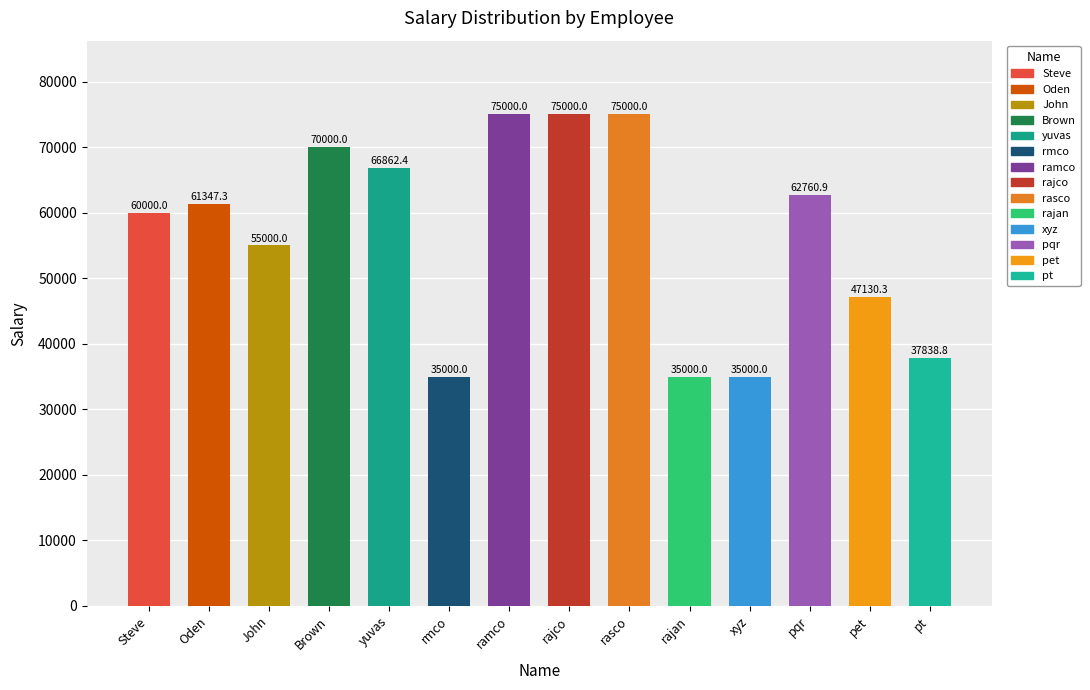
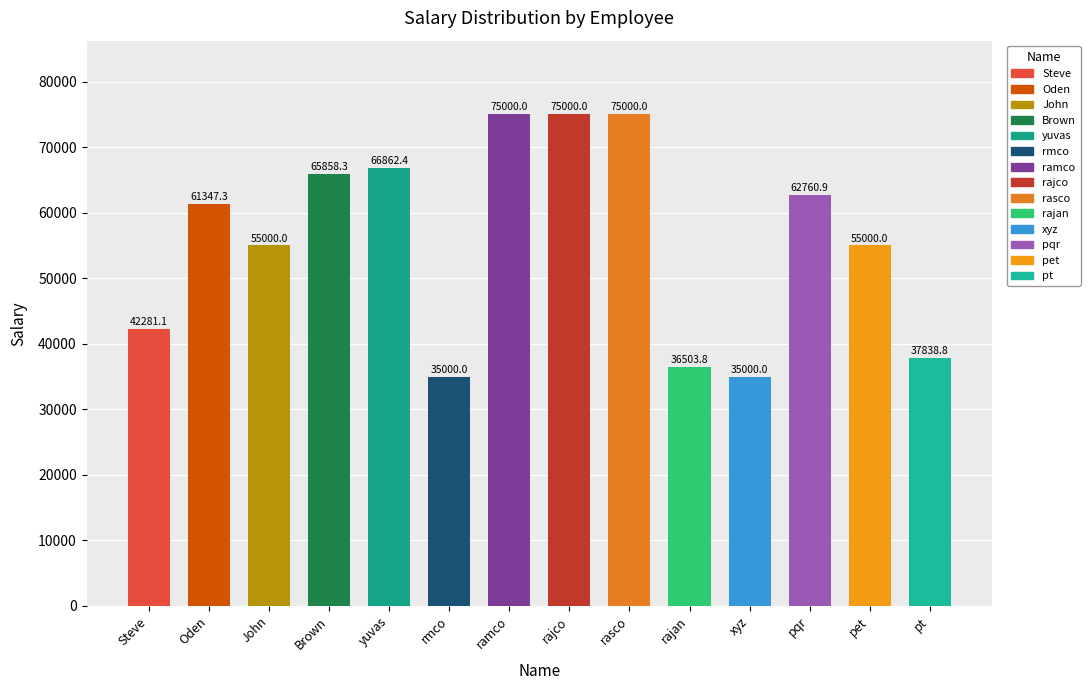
  {
-   "Steve": 60000.0,
+   "Steve": 42281.1,
    "Oden": 61347.3,
    "John": 55000.0,
-   "Brown": 70000.0,
+   "Brown": 65858.3,
    "yuvas": 66862.4,
    "rmco": 35000.0,
    "ramco": 75000.0,
    "rajco": 75000.0,
    "rasco": 75000.0,
-   "rajan": 35000.0,
+   "rajan": 36503.8,
    "xyz": 35000.0,
    "pqr": 62760.9,
-   "pet": 47130.3,
+   "pet": 55000.0,
    "pt": 37838.8
  }
